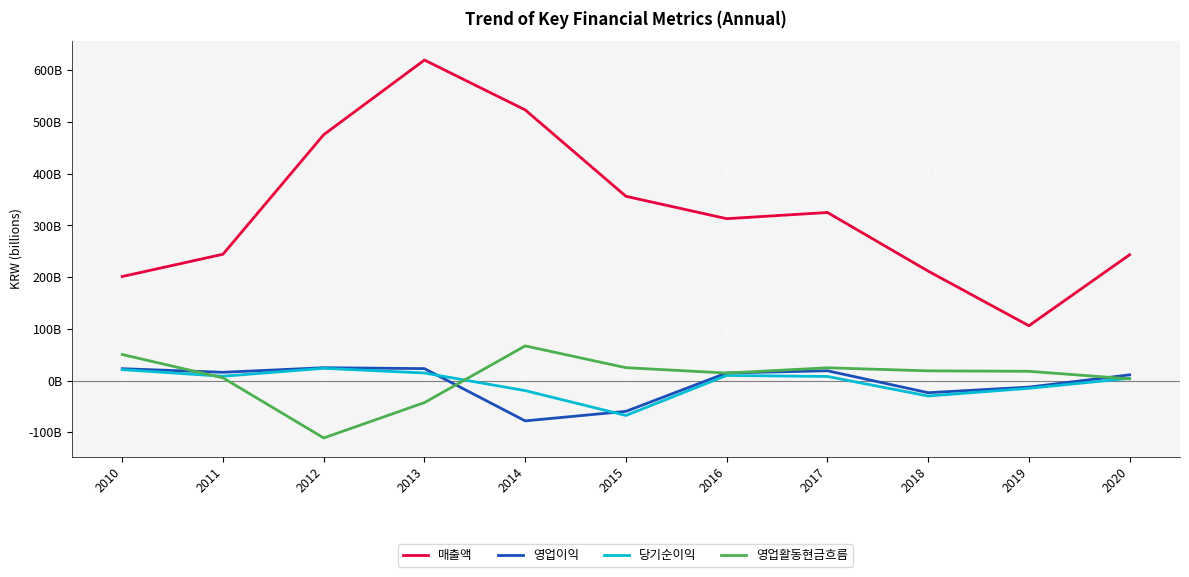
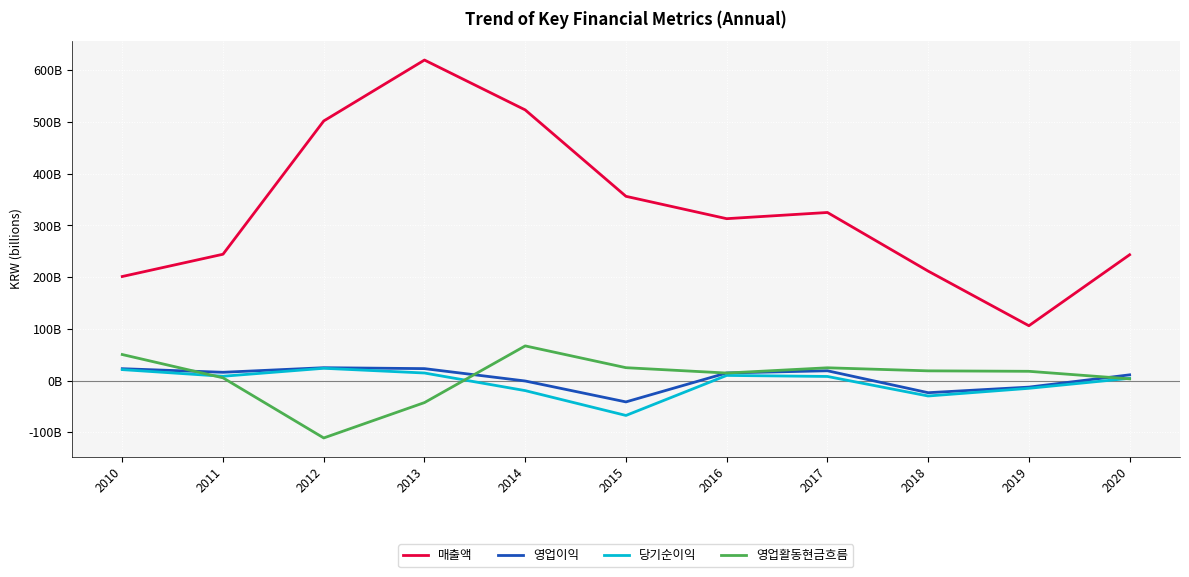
  {
    "매출액": {
      "2010": 200000000000,
      "2011": 240000000000,
-     "2012": 480000000000,
+     "2012": 500000000000,
      "2013": 620000000000,
      "2014": 520000000000,
      "2015": 360000000000,
      "2016": 310000000000,
      "2017": 330000000000,
      "2018": 210000000000,
      "2019": 110000000000,
      "2020": 240000000000
    },
    "영업이익": {
      "2011": 20000000000,
      "2013": 20000000000,
-     "2014": -80000000000,
-     "2015": -60000000000,
+     "2014": 0,
+     "2015": -40000000000,
      "2017": 20000000000,
      "2018": -20000000000,
      "2020": 10000000000
    },
    "당기순이익": {
      "2013": 10000000000,
      "2014": -20000000000,
      "2015": -70000000000,
      "2017": 10000000000,
      "2018": -30000000000
    },
    "영업활동현금흐름": {
      "2010": 50000000000,
      "2012": -110000000000,
      "2013": -40000000000,
      "2014": 70000000000,
      "2015": 30000000000,
      "2017": 20000000000,
      "2018": 20000000000,
      "2019": 20000000000
    }
  }
